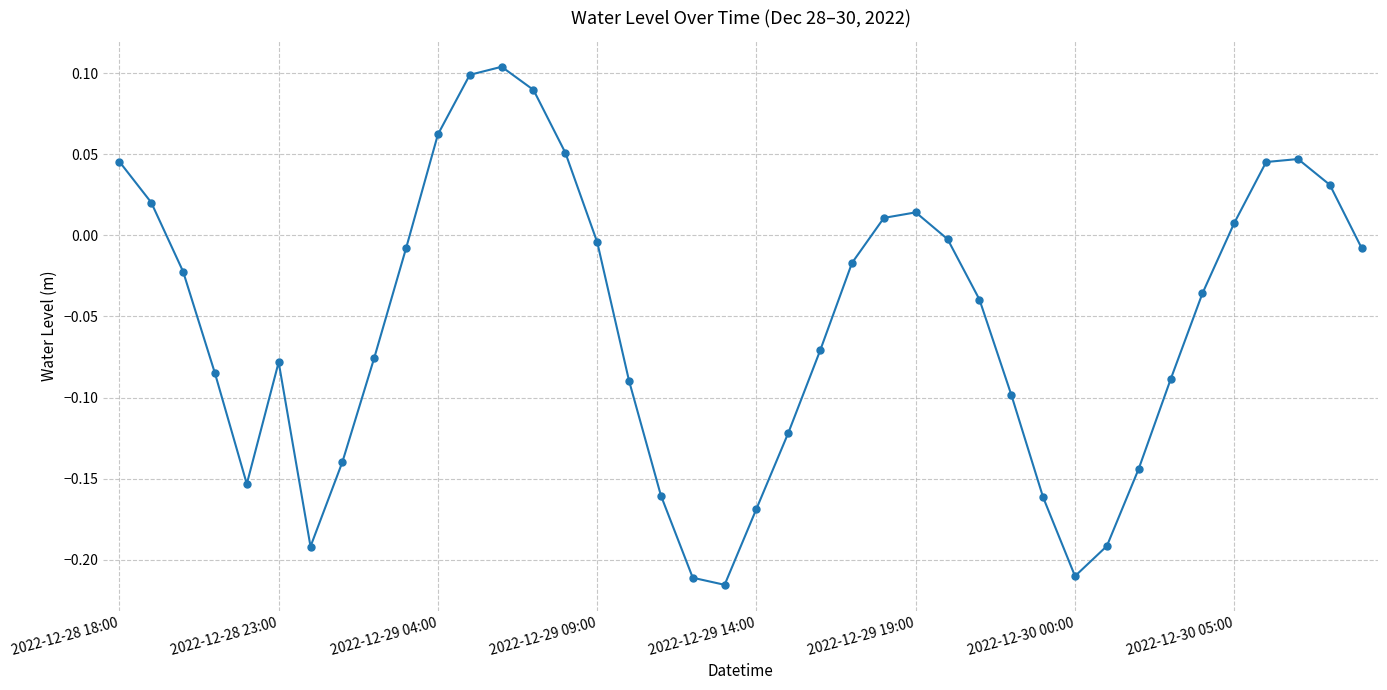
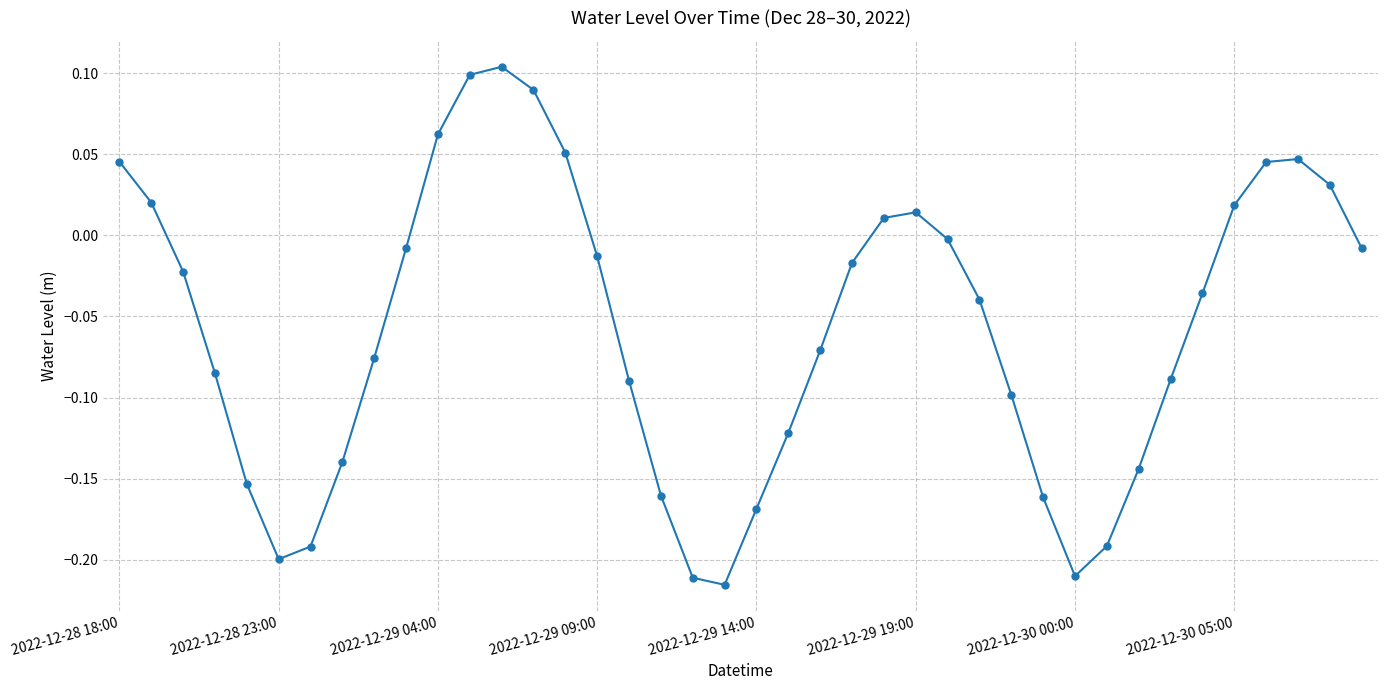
  {
    "2022-12-28 18:00": 0.045,
-   "2022-12-28 23:00": -0.078,
+   "2022-12-28 23:00": -0.200,
    "2022-12-29 04:00": 0.062,
-   "2022-12-29 09:00": -0.004,
+   "2022-12-29 09:00": -0.013,
    "2022-12-29 14:00": -0.168,
    "2022-12-29 19:00": 0.014,
    "2022-12-30 00:00": -0.210,
-   "2022-12-30 05:00": 0.008
+   "2022-12-30 05:00": 0.019
  }
